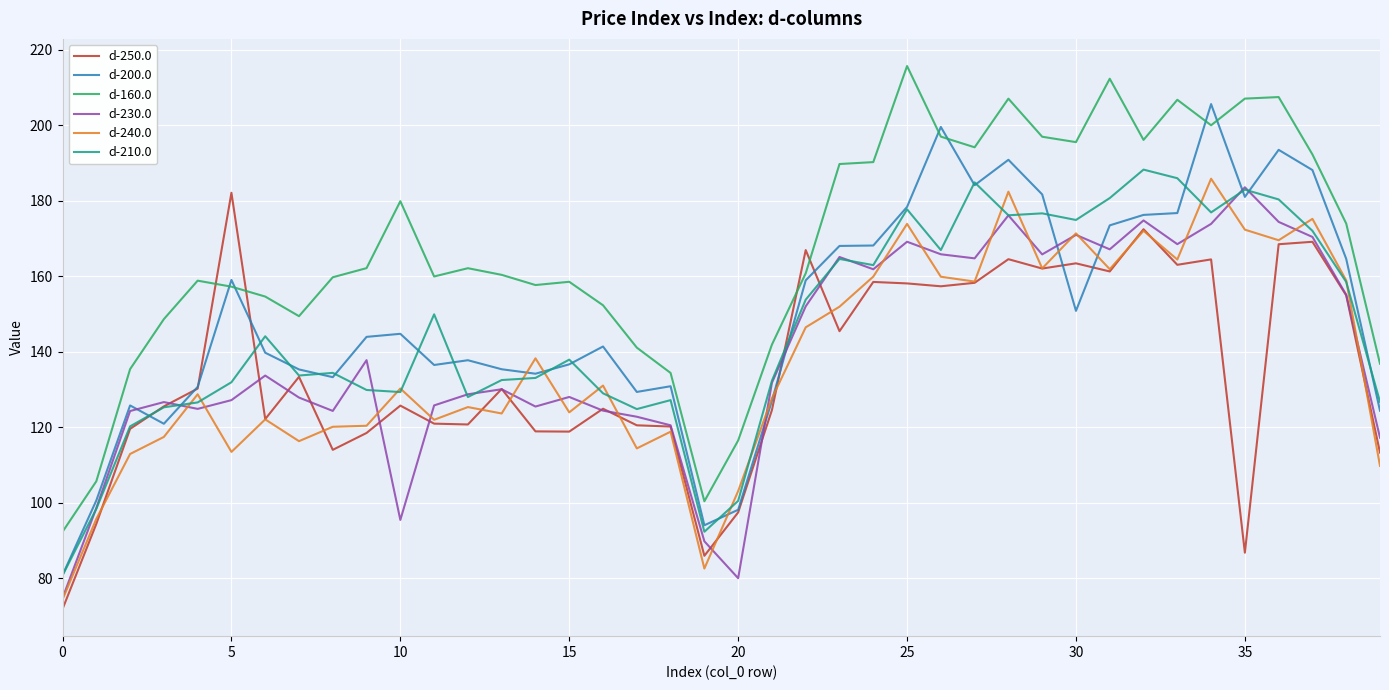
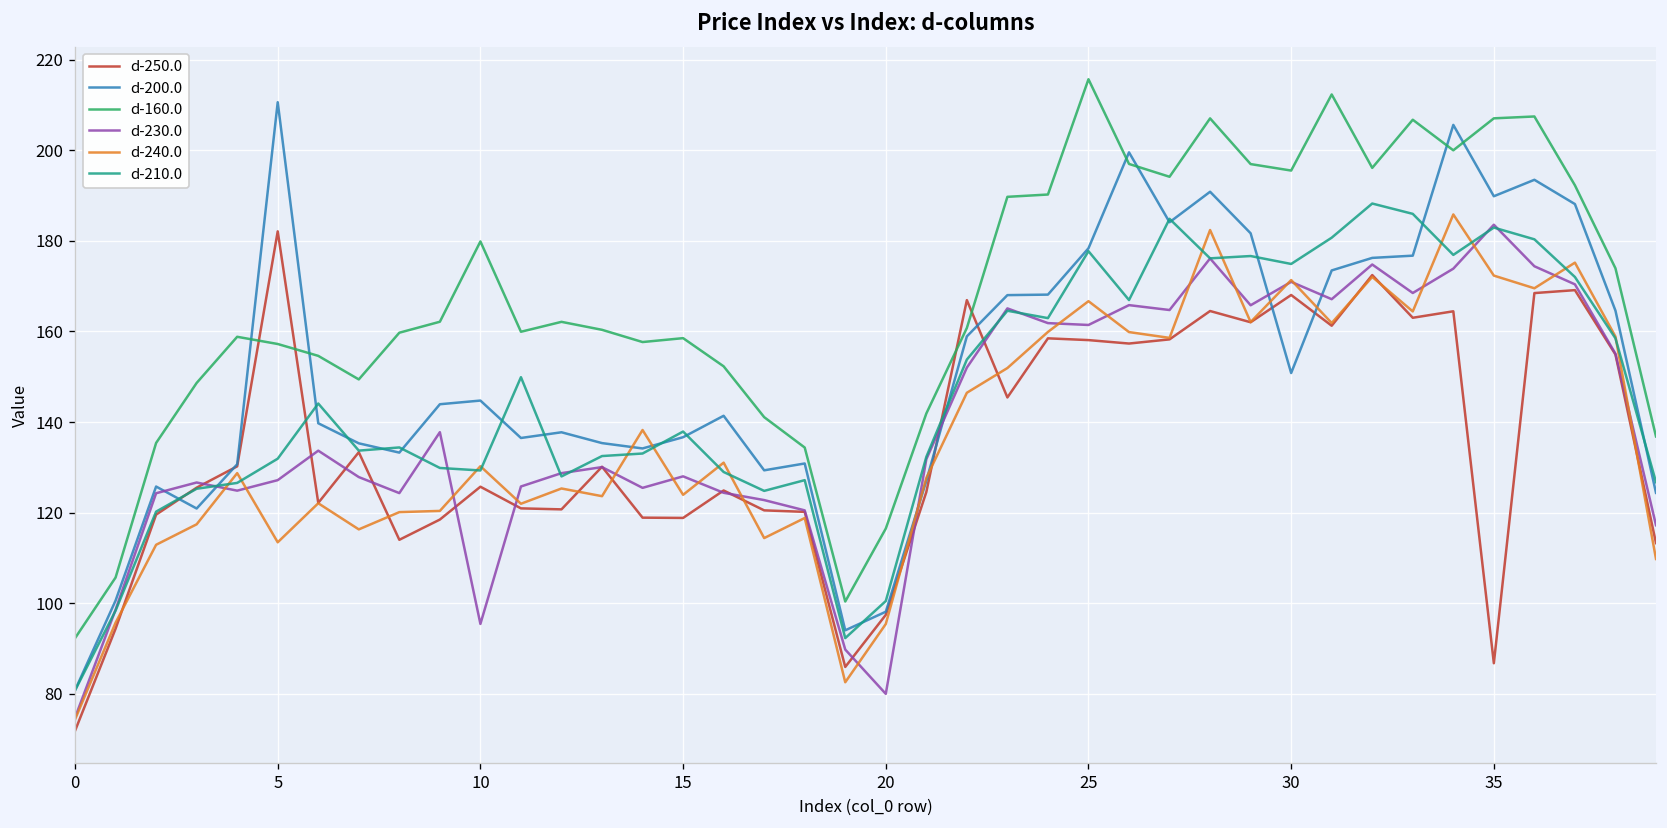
  {
    "d-250.0": {
      "0": 72,
      "5": 182,
      "10": 126,
      "15": 119,
      "20": 97,
      "25": 158,
-     "30": 163,
+     "30": 168,
      "35": 87
    },
    "d-200.0": {
-     "5": 159,
+     "5": 211,
      "10": 145,
      "15": 137,
      "20": 98,
      "30": 151,
-     "35": 181
+     "35": 190
    },
    "d-230.0": {
      "5": 127,
      "10": 95,
      "15": 128,
      "20": 80,
-     "25": 169
+     "25": 161
    },
    "d-240.0": {
      "5": 113,
      "10": 130,
      "15": 124,
-     "20": 103,
-     "25": 174,
+     "20": 95,
+     "25": 167,
      "35": 172
    }
  }
